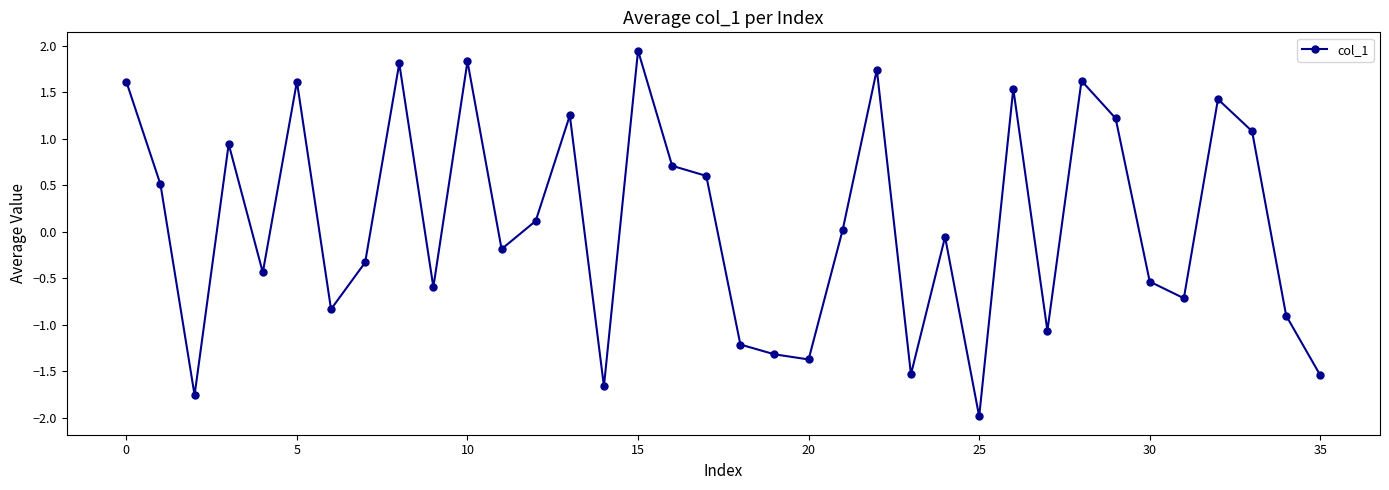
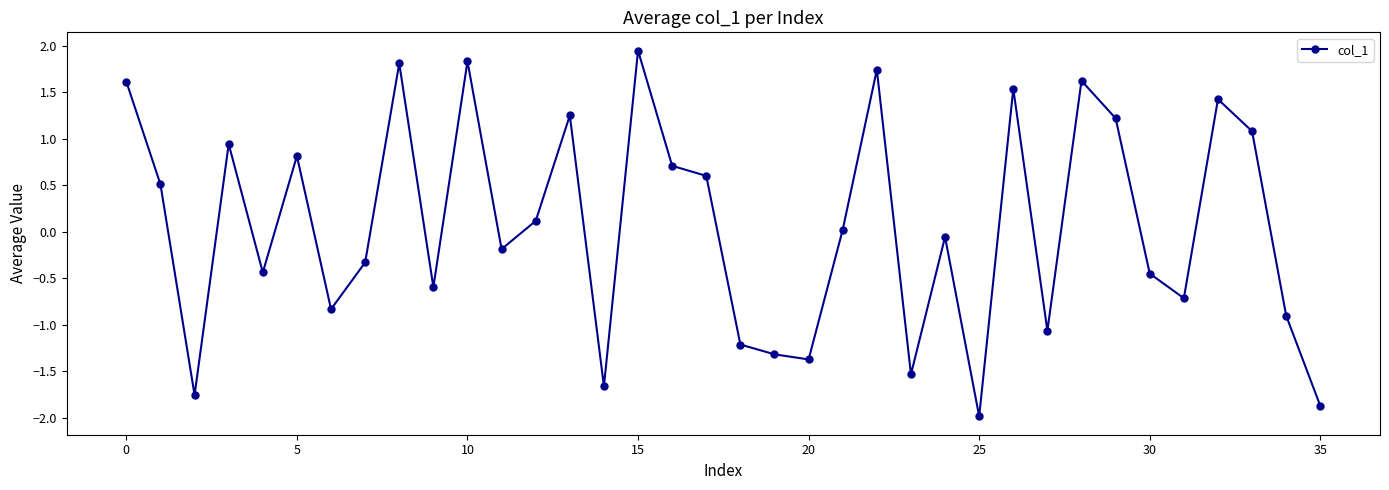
  {
    "0": 1.6,
-   "5": 1.6,
+   "5": 0.8,
    "10": 1.8,
    "15": 1.9,
    "20": -1.4,
    "25": -2.0,
-   "30": -0.5,
-   "35": -1.5
+   "30": -0.4,
+   "35": -1.9
  }
